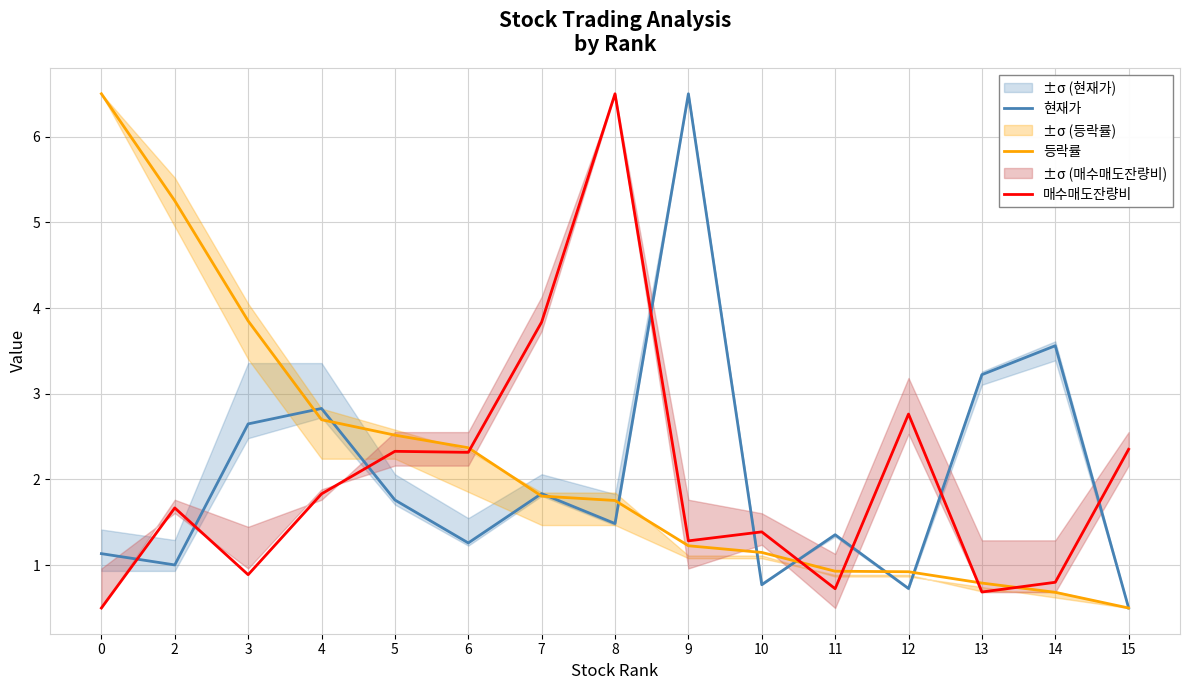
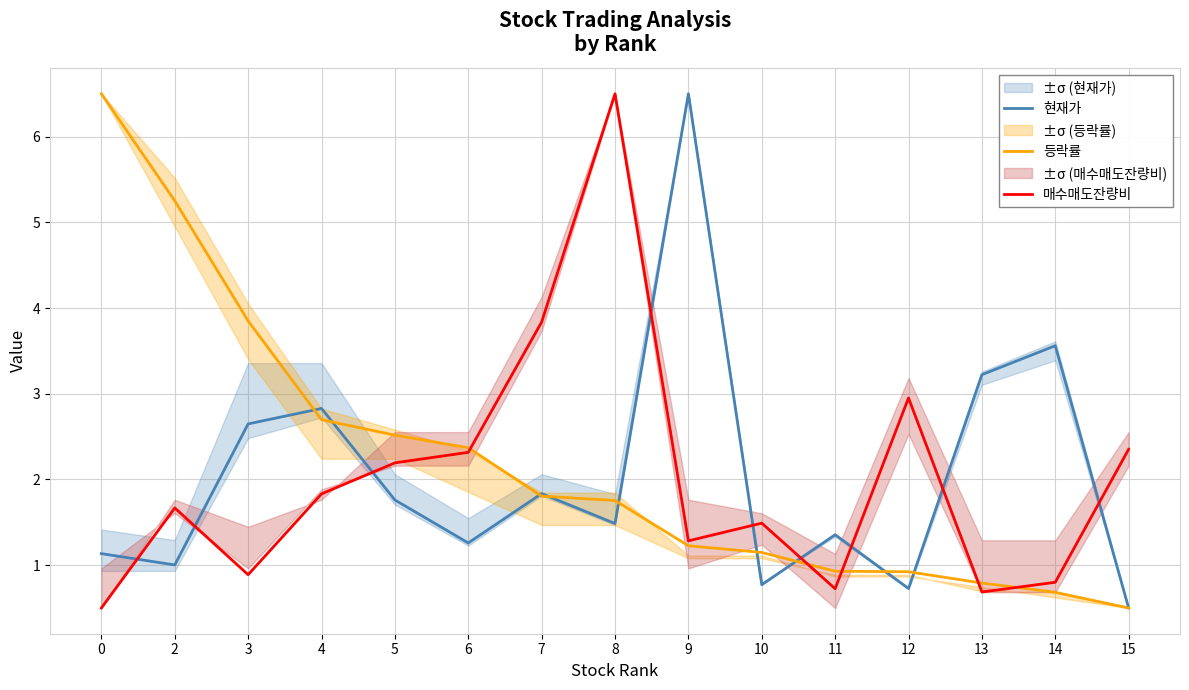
  {
    "매수매도잔량비": {
      "0": 0.5,
      "2": 1.7,
      "3": 0.9,
      "4": 1.8,
-     "5": 2.3,
+     "5": 2.2,
      "7": 3.8,
      "9": 1.3,
-     "10": 1.4,
+     "10": 1.5,
      "11": 0.7,
-     "12": 2.8,
+     "12": 3.0,
      "13": 0.7,
      "14": 0.8,
      "15": 2.4
    }
  }
